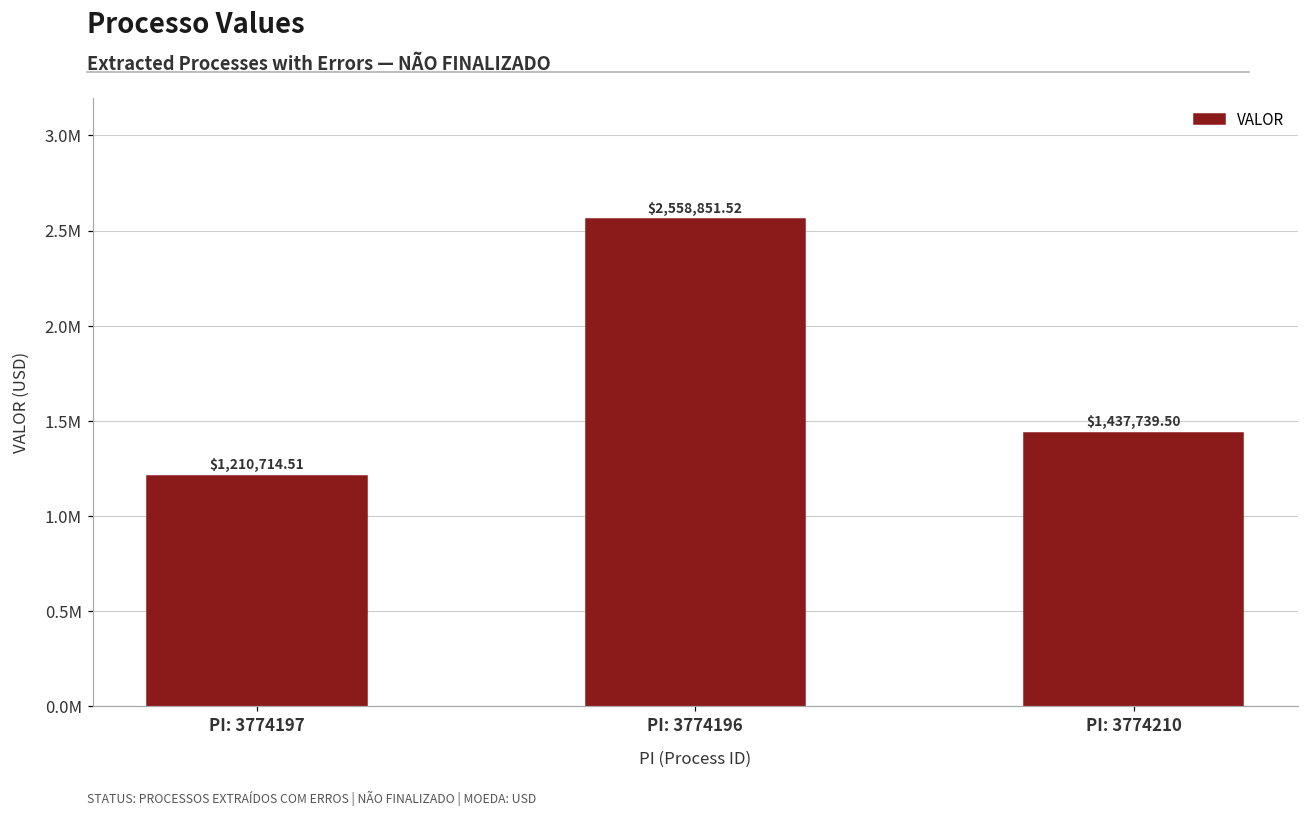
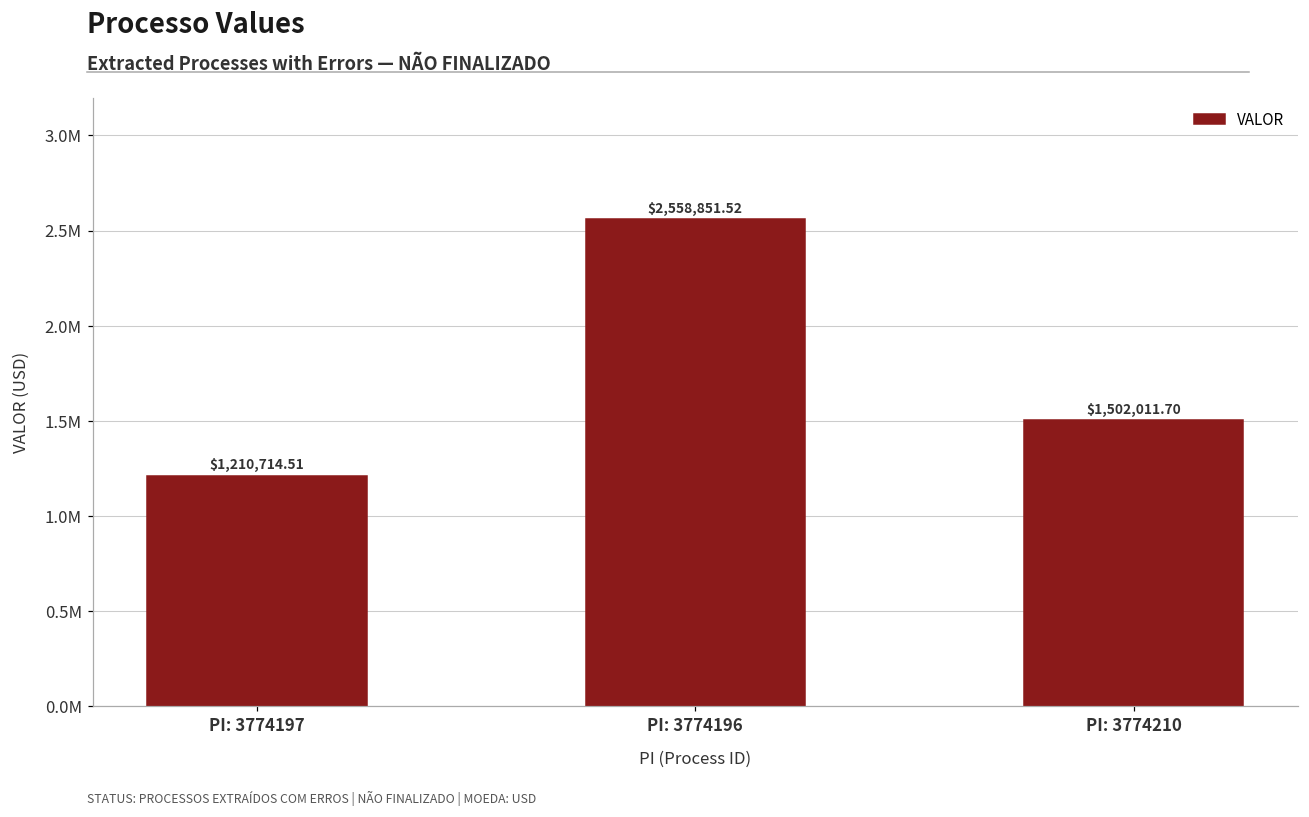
  {
    "PI: 3774197": "$1,210,714.51",
    "PI: 3774196": "$2,558,851.52",
-   "PI: 3774210": "$1,437,739.50"
+   "PI: 3774210": "$1,502,011.70"
  }
